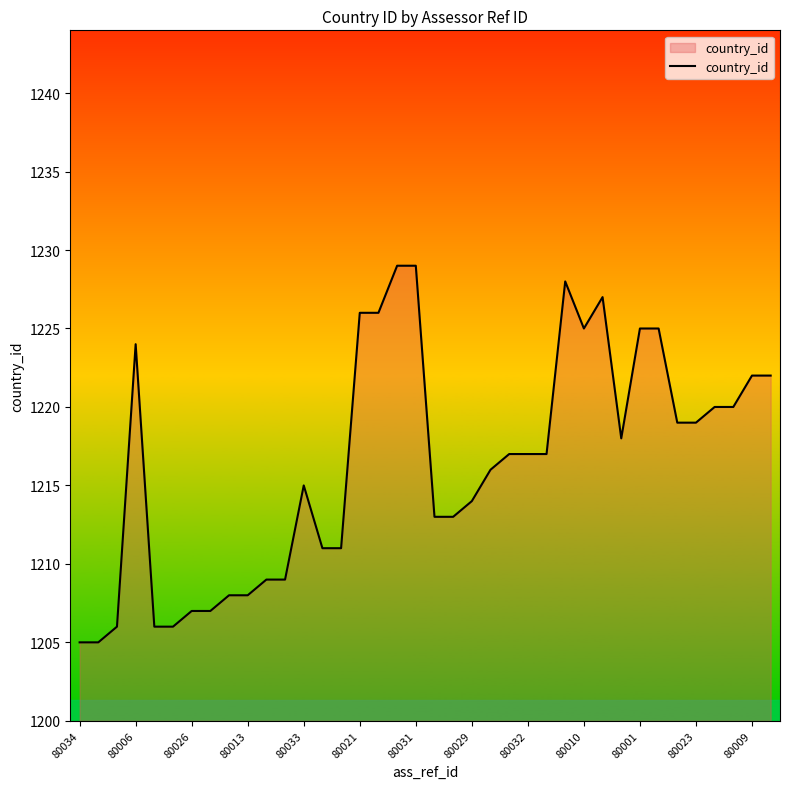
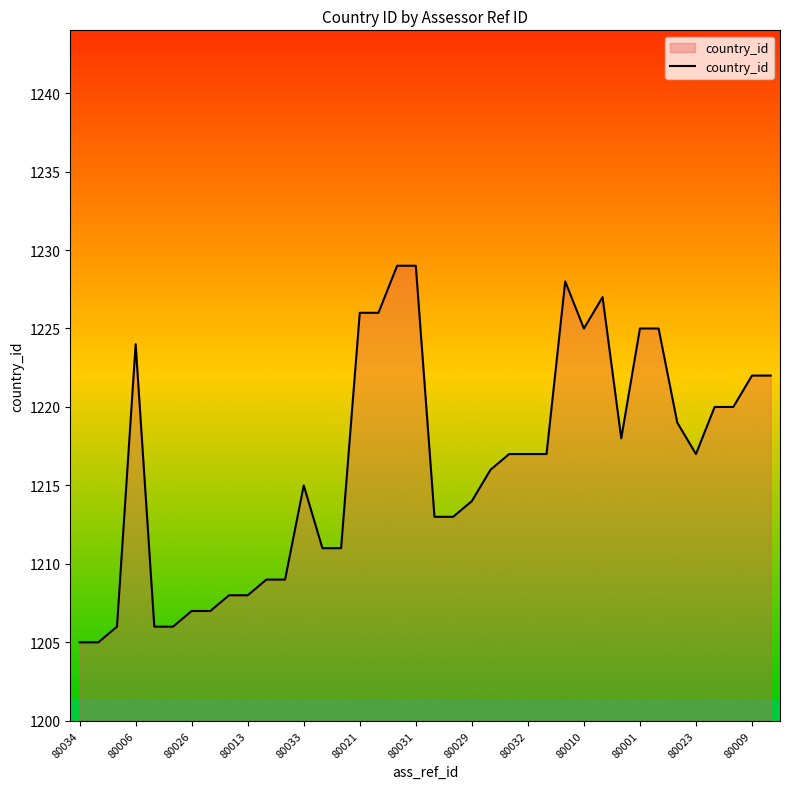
  {
    "80034": 1205,
    "80006": 1224,
    "80026": 1207,
    "80013": 1208,
    "80033": 1215,
    "80021": 1226,
    "80031": 1229,
    "80029": 1214,
    "80032": 1217,
    "80010": 1225,
    "80001": 1225,
-   "80023": 1219,
+   "80023": 1217,
    "80009": 1222
  }
